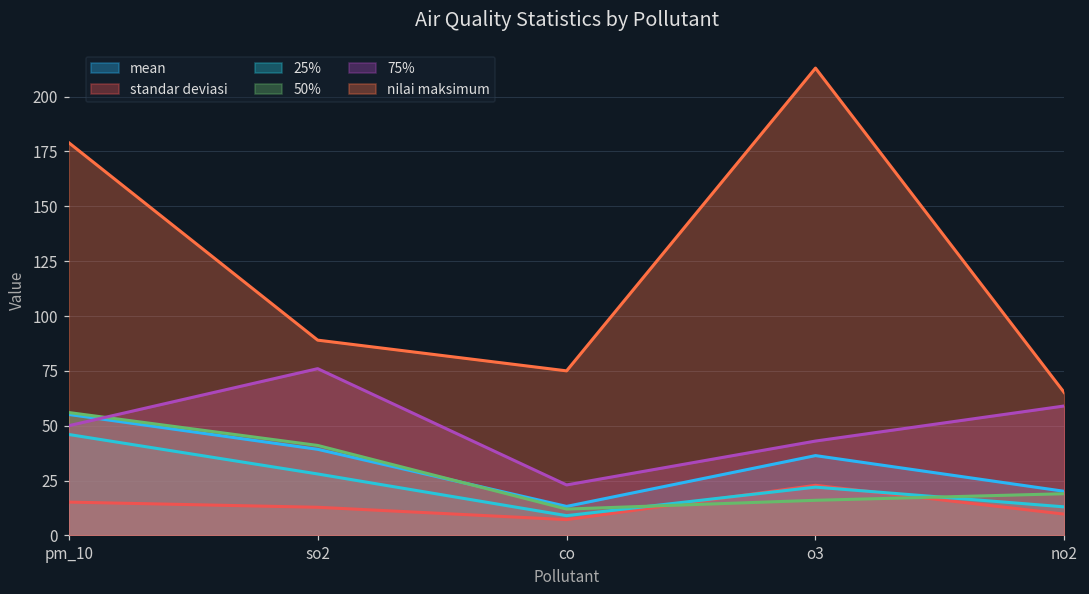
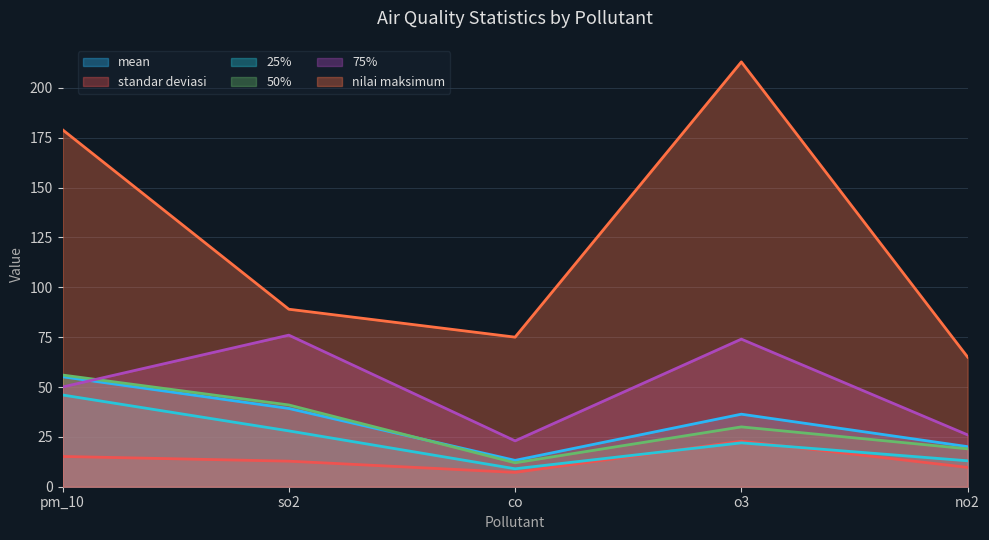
  {
    "50%": {
      "so2": 41,
-     "o3": 16
+     "o3": 30
    },
    "75%": {
      "pm_10": 50,
      "so2": 76,
      "co": 23,
-     "o3": 43,
-     "no2": 59
+     "o3": 74,
+     "no2": 26
    }
  }
